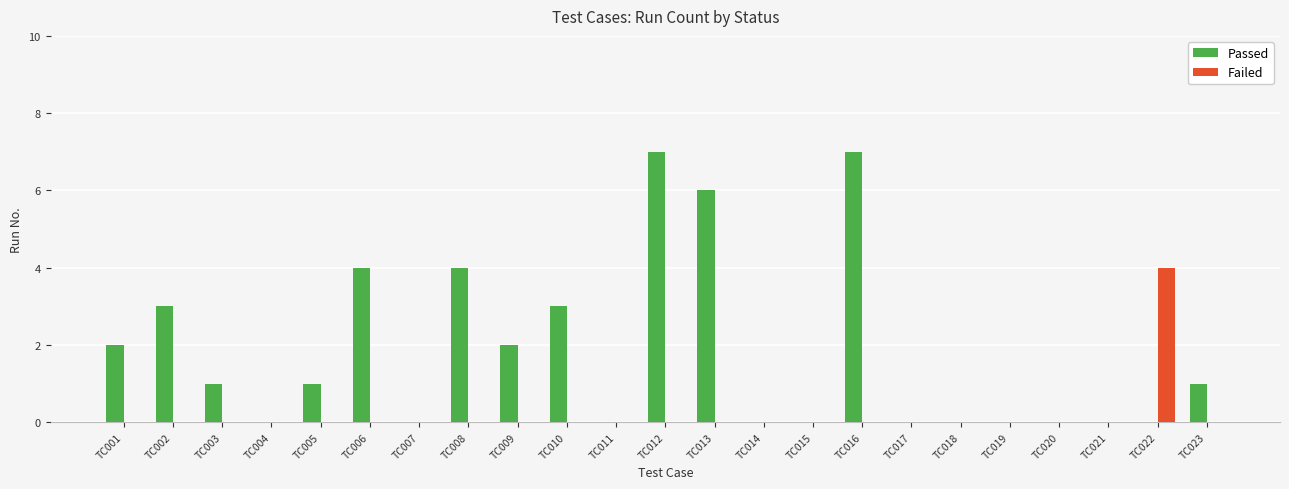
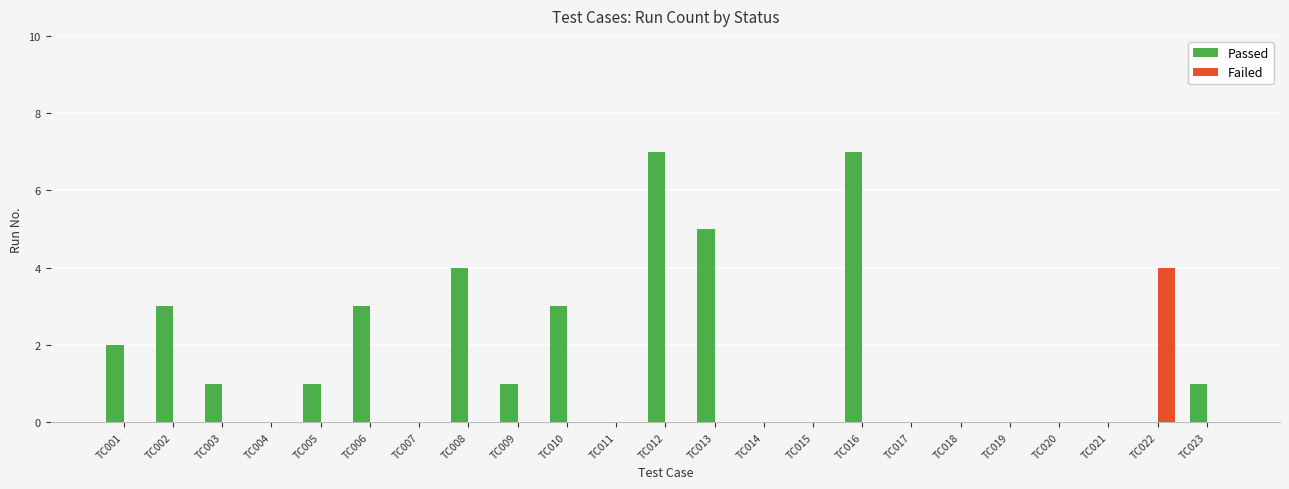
  {
    "Passed": {
      "TC001": 2,
      "TC002": 3,
      "TC003": 1,
      "TC004": 0,
      "TC005": 1,
-     "TC006": 4,
+     "TC006": 3,
      "TC007": 0,
      "TC008": 4,
-     "TC009": 2,
+     "TC009": 1,
      "TC010": 3,
      "TC011": 0,
      "TC012": 7,
-     "TC013": 6,
+     "TC013": 5,
      "TC014": 0,
      "TC015": 0,
      "TC016": 7,
      "TC017": 0,
      "TC018": 0,
      "TC019": 0,
      "TC020": 0,
      "TC021": 0,
      "TC022": 0,
      "TC023": 1
    },
    "Failed": {
      "TC001": 0,
      "TC002": 0,
      "TC003": 0,
      "TC004": 0,
      "TC005": 0,
      "TC006": 0,
      "TC007": 0,
      "TC008": 0,
      "TC009": 0,
      "TC010": 0,
      "TC011": 0,
      "TC012": 0,
      "TC013": 0,
      "TC014": 0,
      "TC015": 0,
      "TC016": 0,
      "TC017": 0,
      "TC018": 0,
      "TC019": 0,
      "TC020": 0,
      "TC021": 0,
      "TC022": 4,
      "TC023": 0
    }
  }
